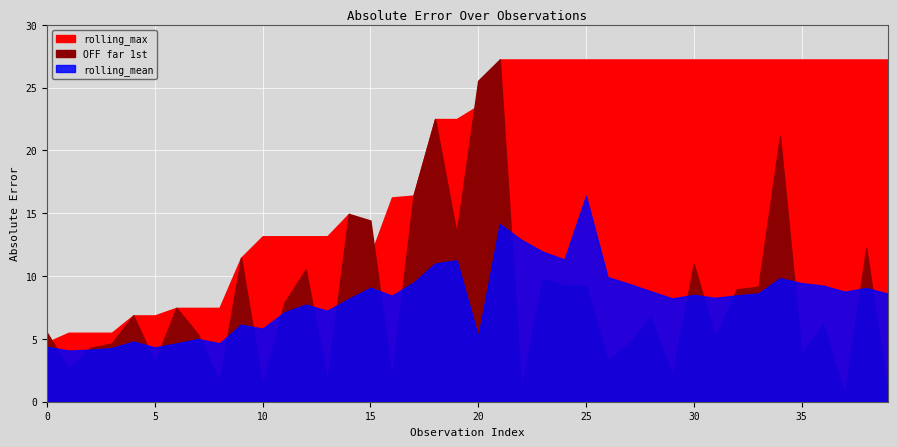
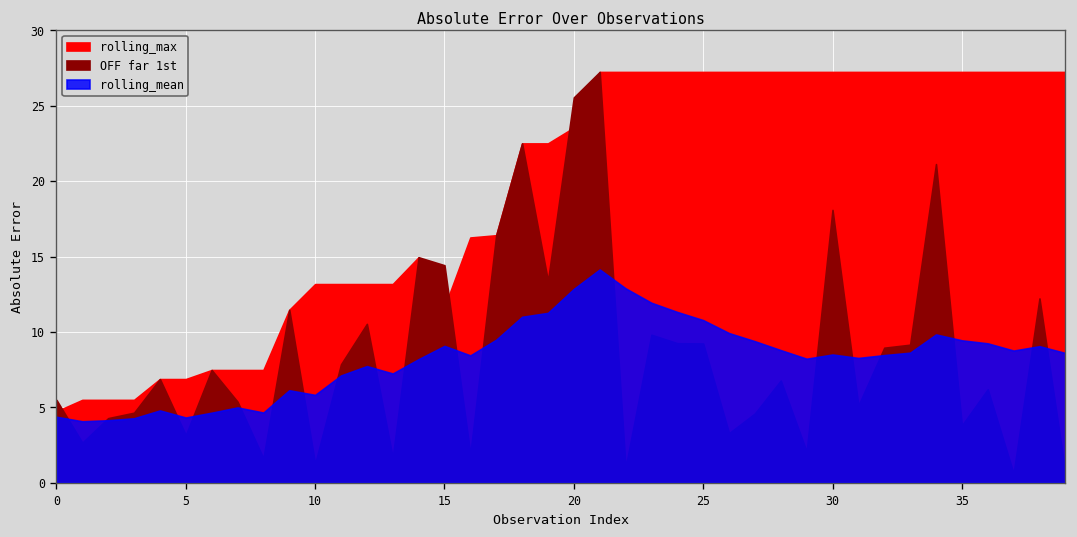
  {
    "rolling_max": {
      "5": 6.9,
      "10": 13.2,
      "25": 27.2,
      "30": 27.2,
      "35": 27.2
    },
    "OFF far 1st": {
      "0": 5.5,
      "5": 3.2,
      "10": 1.2,
      "15": 14.4,
      "20": 25.6,
      "25": 9.2,
-     "30": 11.0,
+     "30": 18.1,
      "35": 3.8
    },
    "rolling_mean": {
      "0": 4.4,
      "5": 4.3,
      "10": 5.8,
      "15": 9.1,
-     "20": 5.2,
-     "25": 16.4,
+     "20": 12.9,
+     "25": 10.8,
      "30": 8.5,
      "35": 9.4
    }
  }
